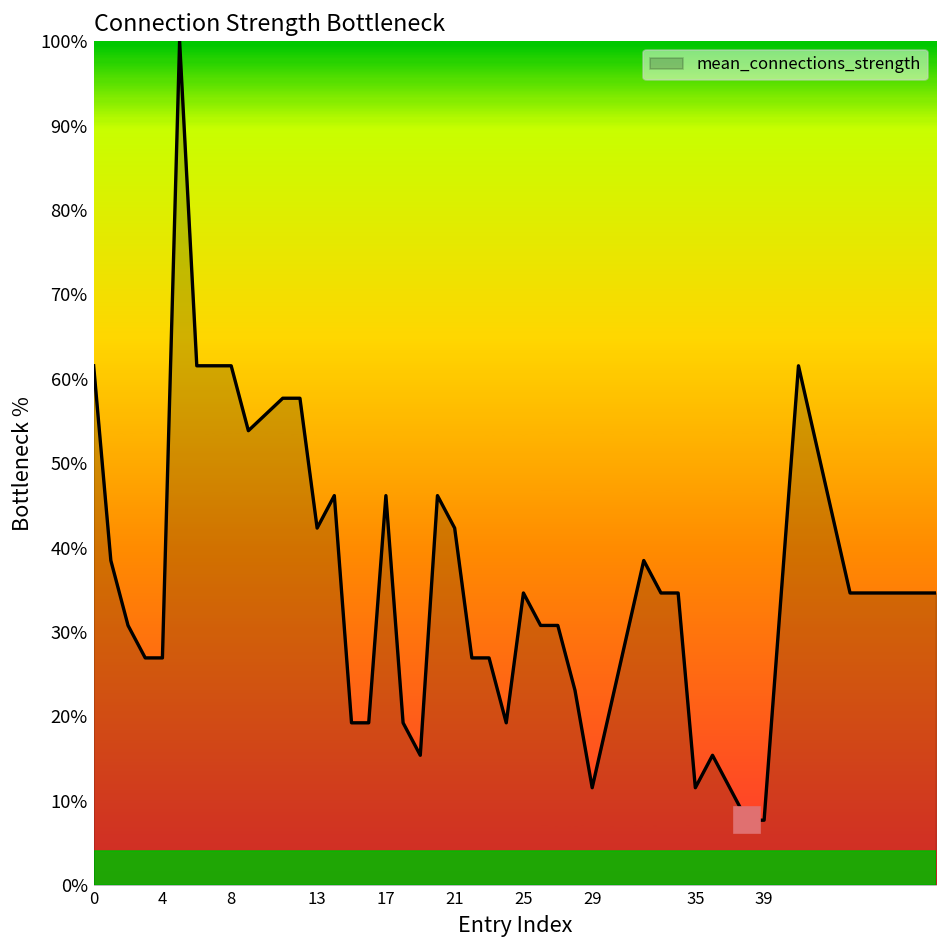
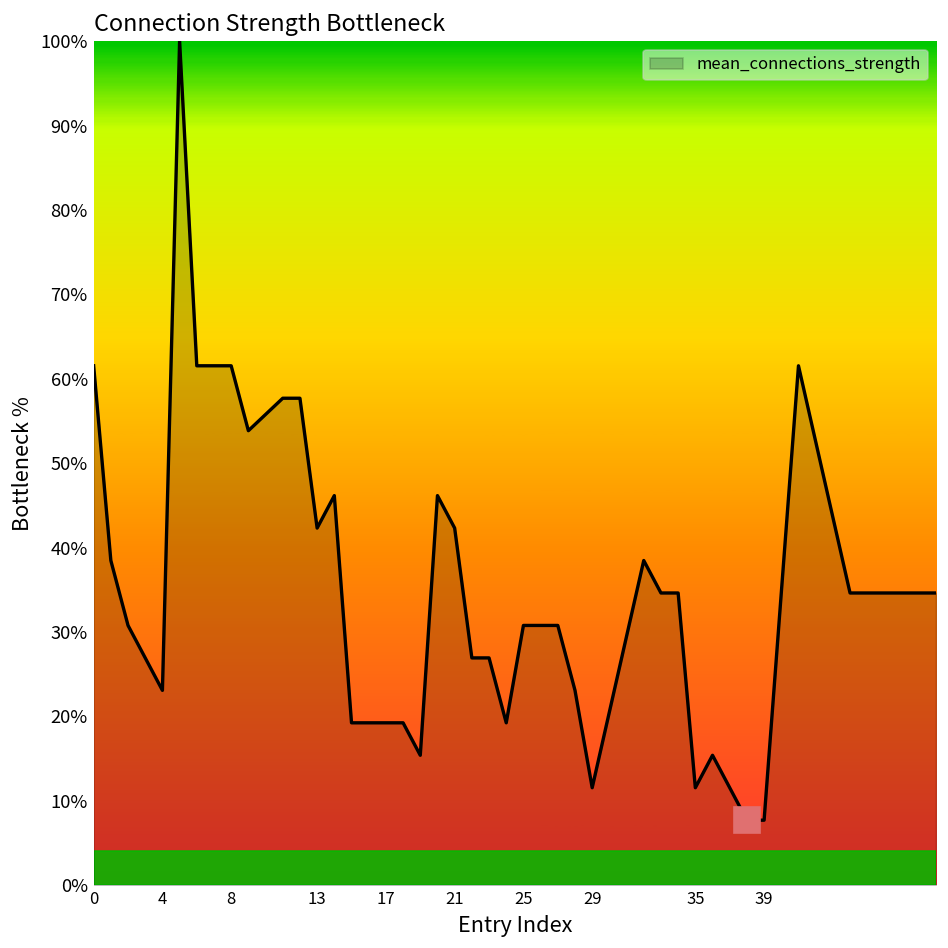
  {
    "mean_connections_strength": {
      "0": "62%",
-     "4": "27%",
+     "4": "23%",
      "8": "62%",
      "13": "42%",
-     "17": "46%",
+     "17": "19%",
      "21": "42%",
-     "25": "35%",
+     "25": "31%",
      "29": "12%",
      "35": "12%",
      "39": "8%"
    }
  }
